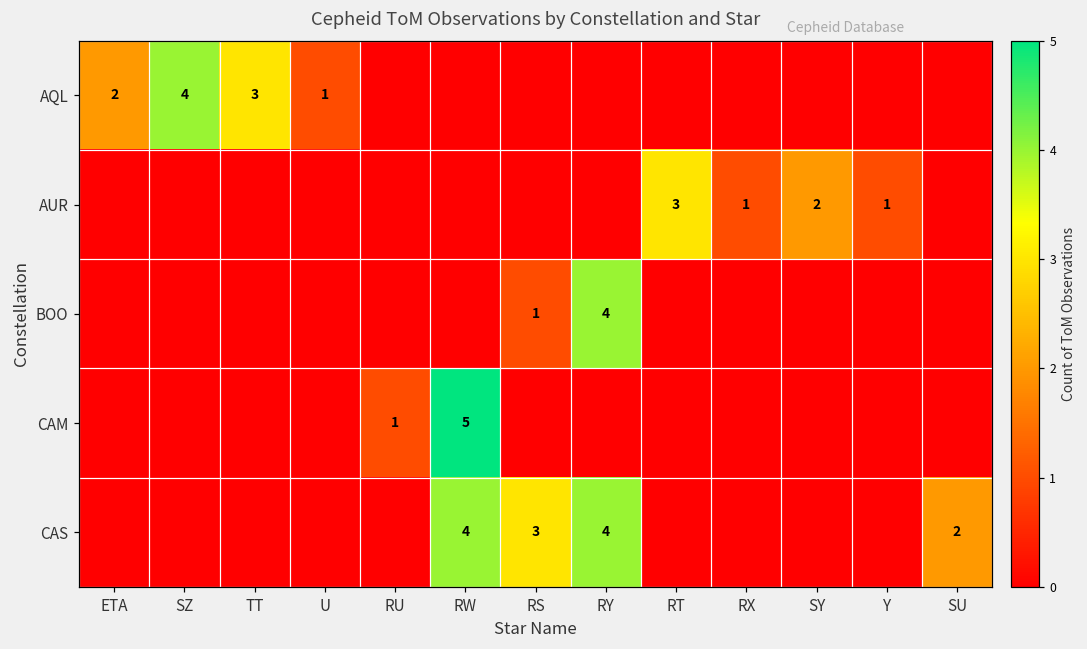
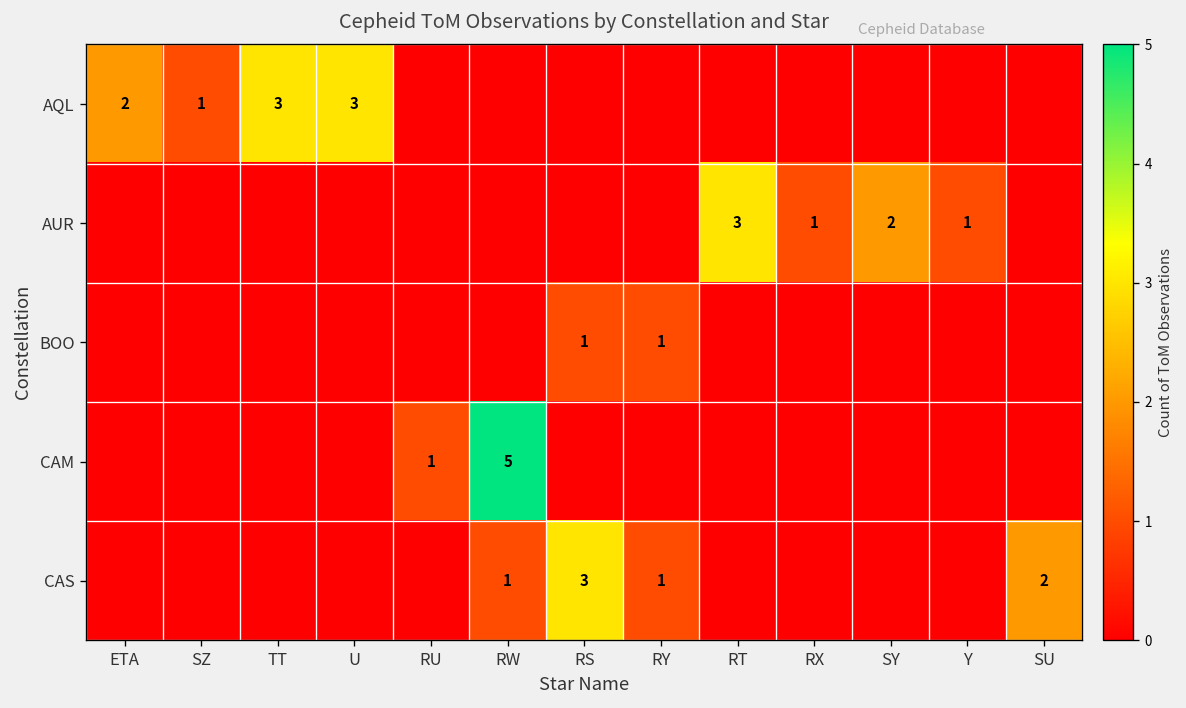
  {
    "AQL": {
      "ETA": 2,
-     "SZ": 4,
+     "SZ": 1,
      "TT": 3,
-     "U": 1
+     "U": 3
    },
    "AUR": {
      "RT": 3,
      "RX": 1,
      "SY": 2,
      "Y": 1
    },
    "BOO": {
      "RS": 1,
-     "RY": 4
+     "RY": 1
    },
    "CAM": {
      "RU": 1,
      "RW": 5
    },
    "CAS": {
-     "RW": 4,
+     "RW": 1,
      "RS": 3,
-     "RY": 4,
+     "RY": 1,
      "SU": 2
    }
  }
